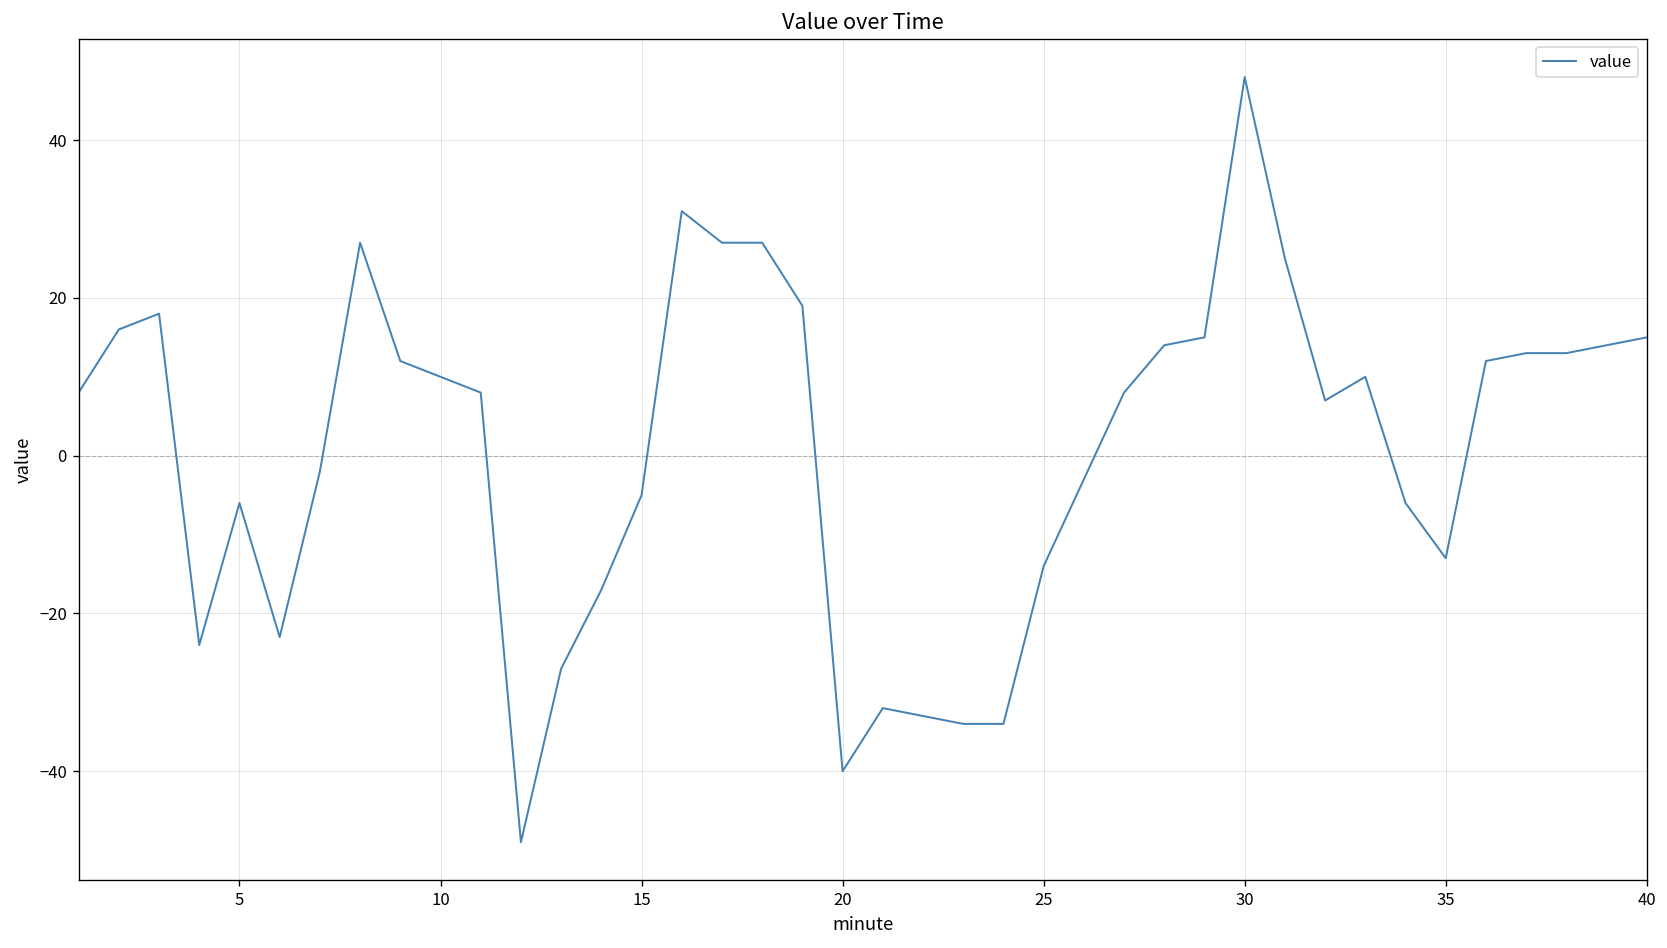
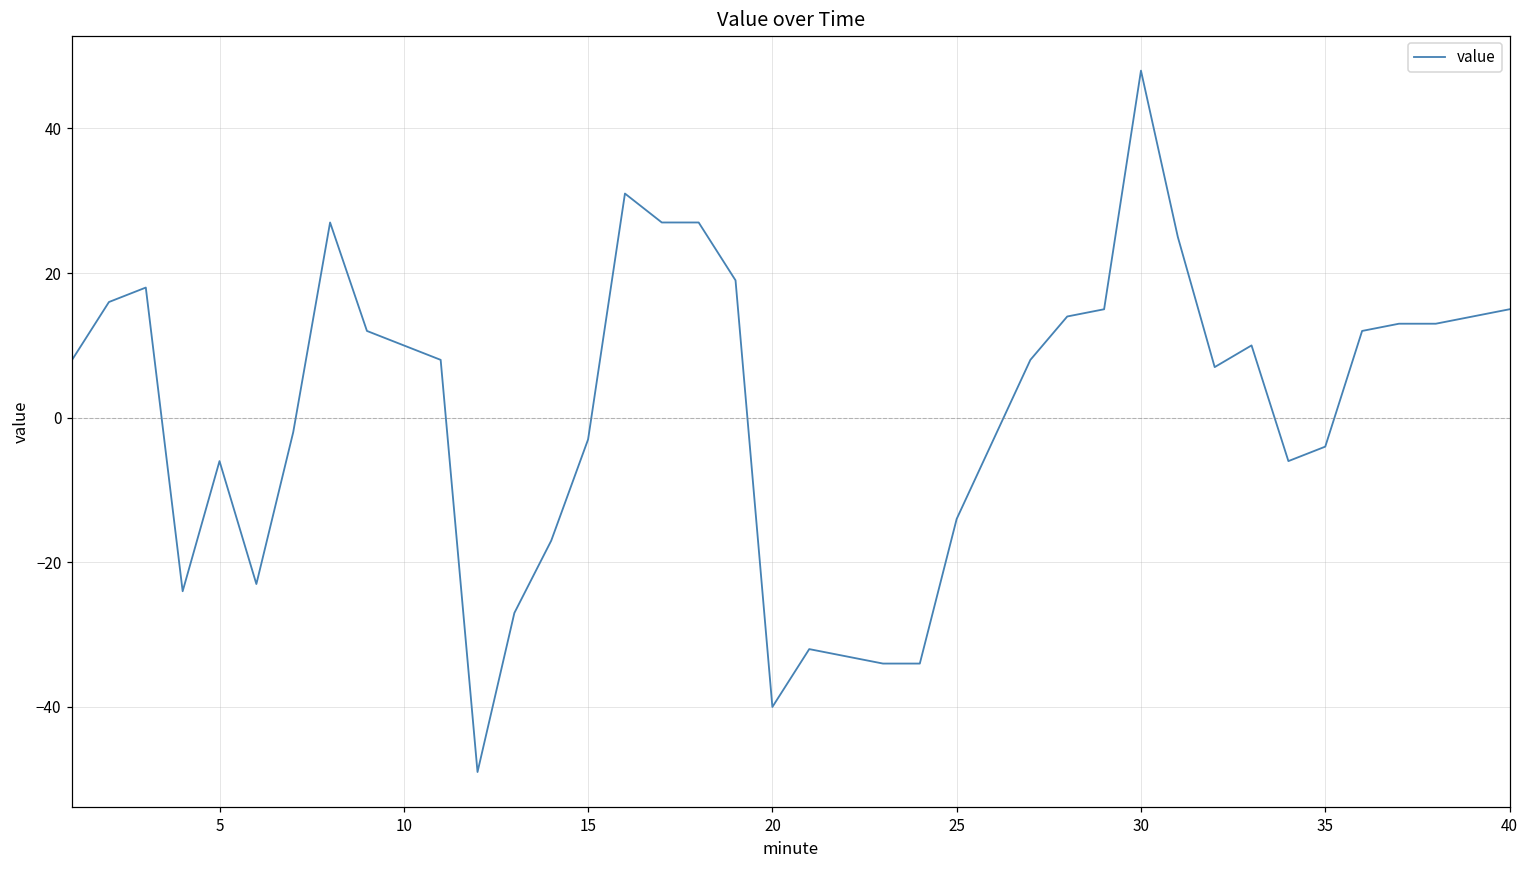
  {
    "5": -6,
    "10": 10,
-   "15": -5,
+   "15": -3,
    "20": -40,
    "25": -14,
    "30": 48,
-   "35": -13,
+   "35": -4,
    "40": 15
  }
